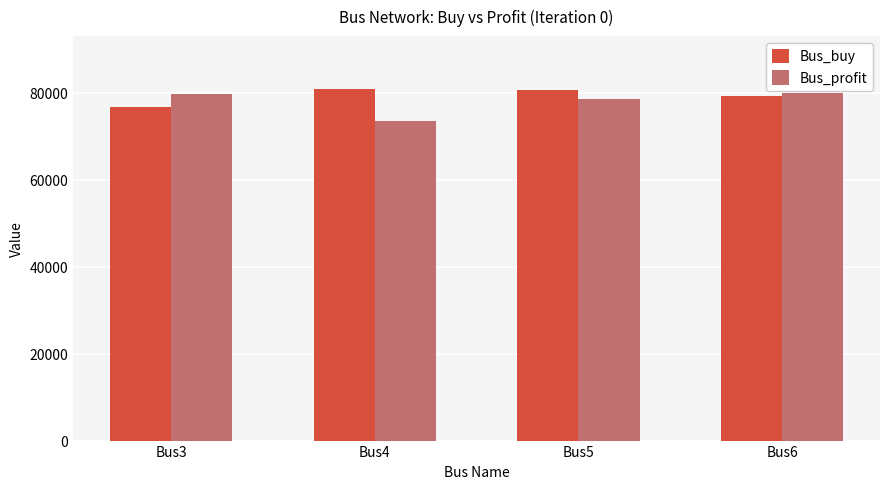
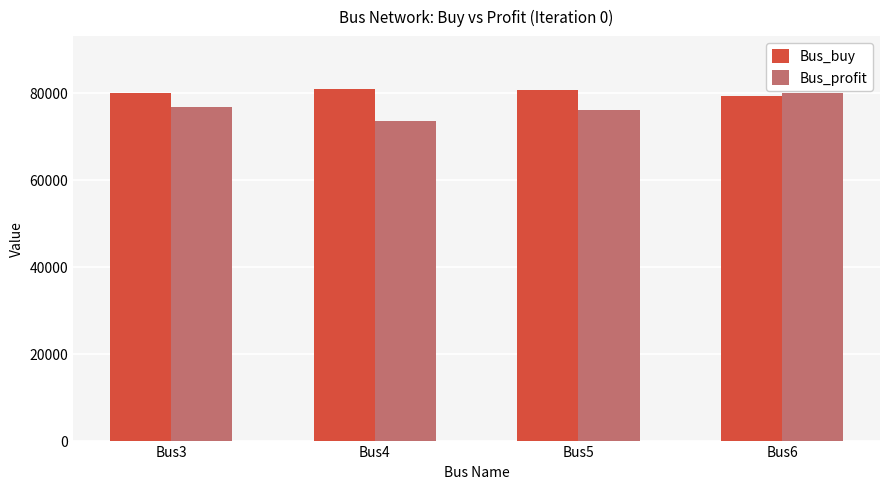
  {
    "Bus_buy": {
-     "Bus3": 77000,
+     "Bus3": 80000,
      "Bus4": 81000,
      "Bus5": 81000,
      "Bus6": 79000
    },
    "Bus_profit": {
-     "Bus3": 80000,
+     "Bus3": 77000,
      "Bus4": 74000,
-     "Bus5": 79000,
+     "Bus5": 76000,
      "Bus6": 80000
    }
  }
